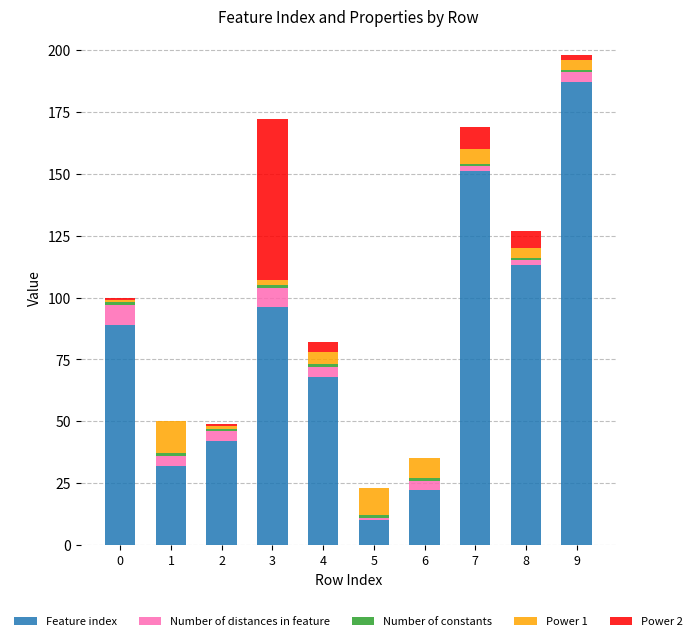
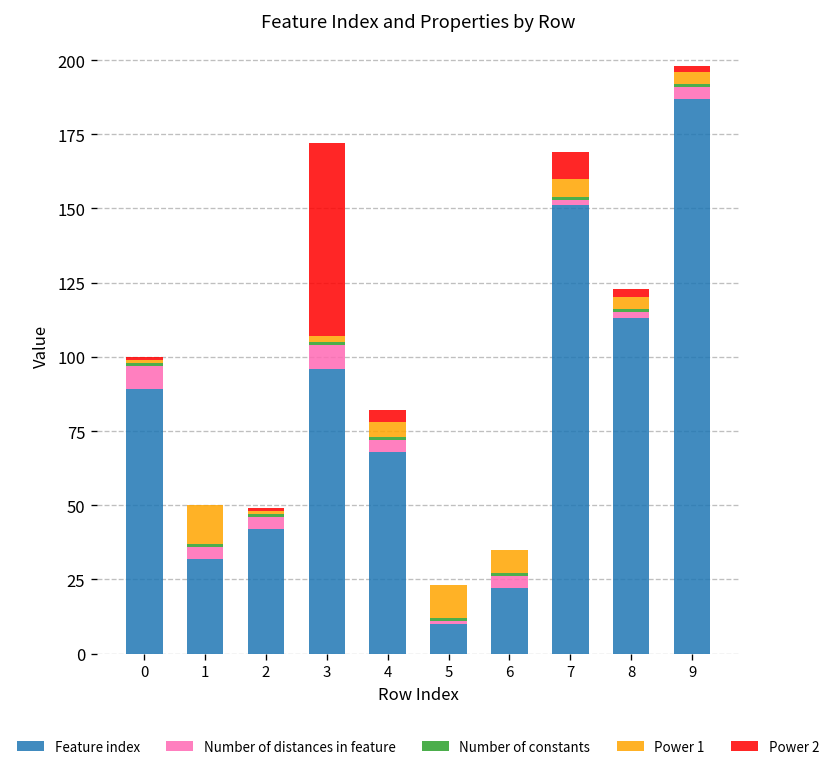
  {
    "Feature index": {
      "0": 89,
      "1": 32,
      "2": 42,
      "3": 96,
      "4": 68,
      "5": 10,
      "6": 22,
      "7": 151,
      "8": 113,
      "9": 187
    },
    "Number of distances in feature": {
      "0": 8,
      "1": 4,
      "2": 4,
      "3": 8,
      "4": 4,
      "6": 4,
      "7": 2,
      "8": 2,
      "9": 4
    },
    "Power 1": {
      "1": 13,
      "3": 2,
      "4": 5,
      "5": 11,
      "6": 8,
      "7": 6,
      "8": 4,
      "9": 4
    },
    "Power 2": {
      "1": 0,
      "3": 65,
      "4": 4,
      "5": 0,
      "6": 0,
      "7": 9,
-     "8": 7,
+     "8": 3,
      "9": 2
    }
  }
